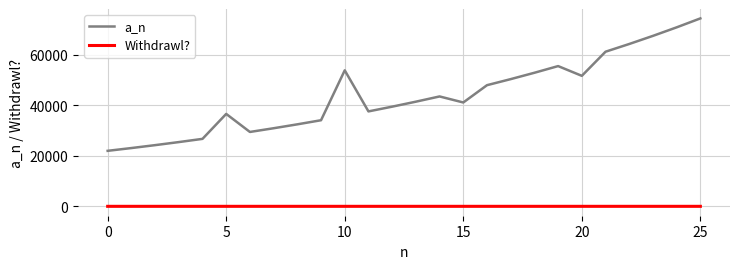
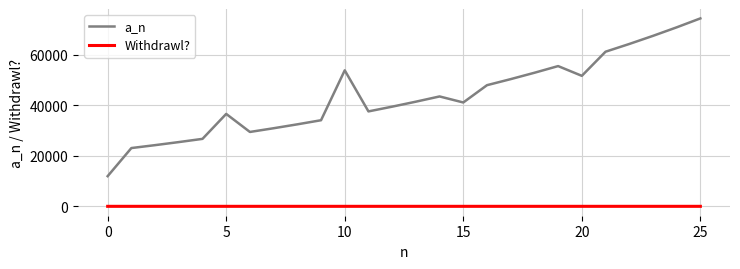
  {
    "a_n": {
-     "0": 22000,
+     "0": 12000,
      "5": 37000,
      "10": 54000,
      "15": 41000,
      "20": 52000,
      "25": 74000
    },
    "Withdrawl?": {
      "0": 0,
      "5": 0,
      "10": 0,
      "15": 0,
      "20": 0,
      "25": 0
    }
  }
